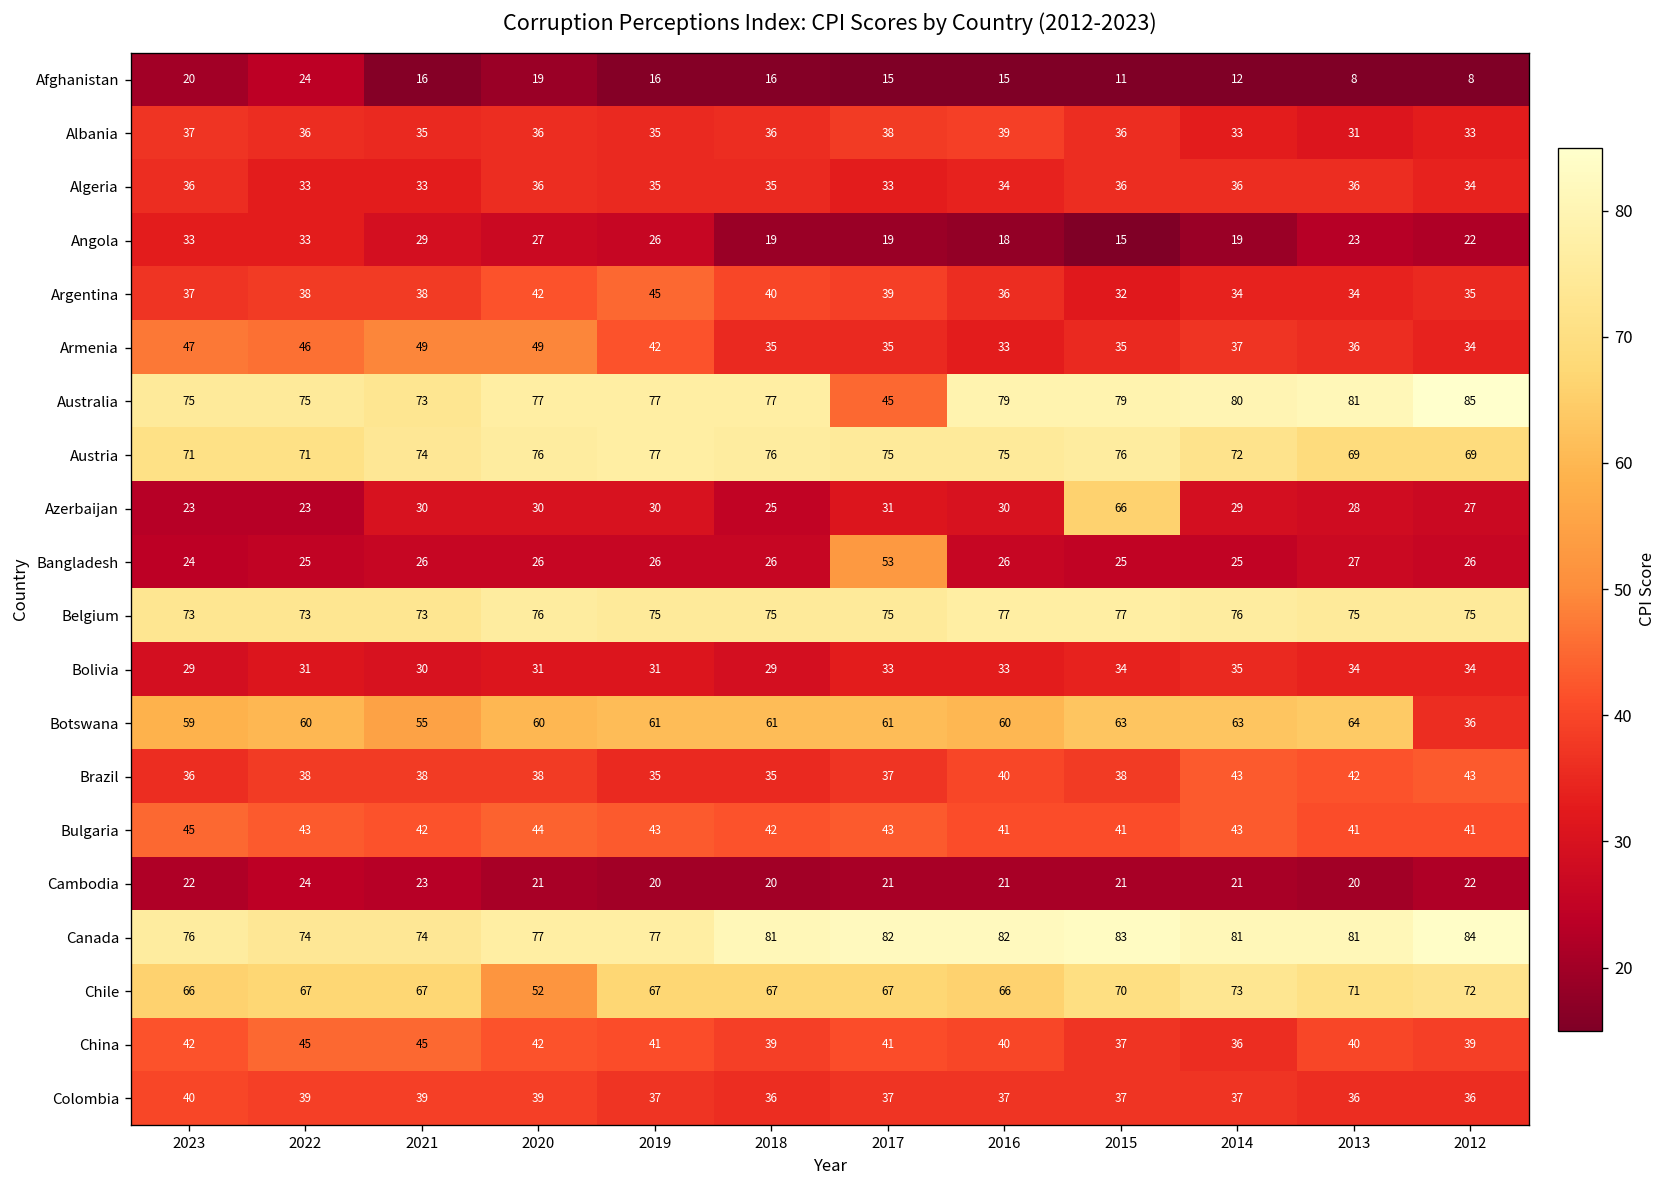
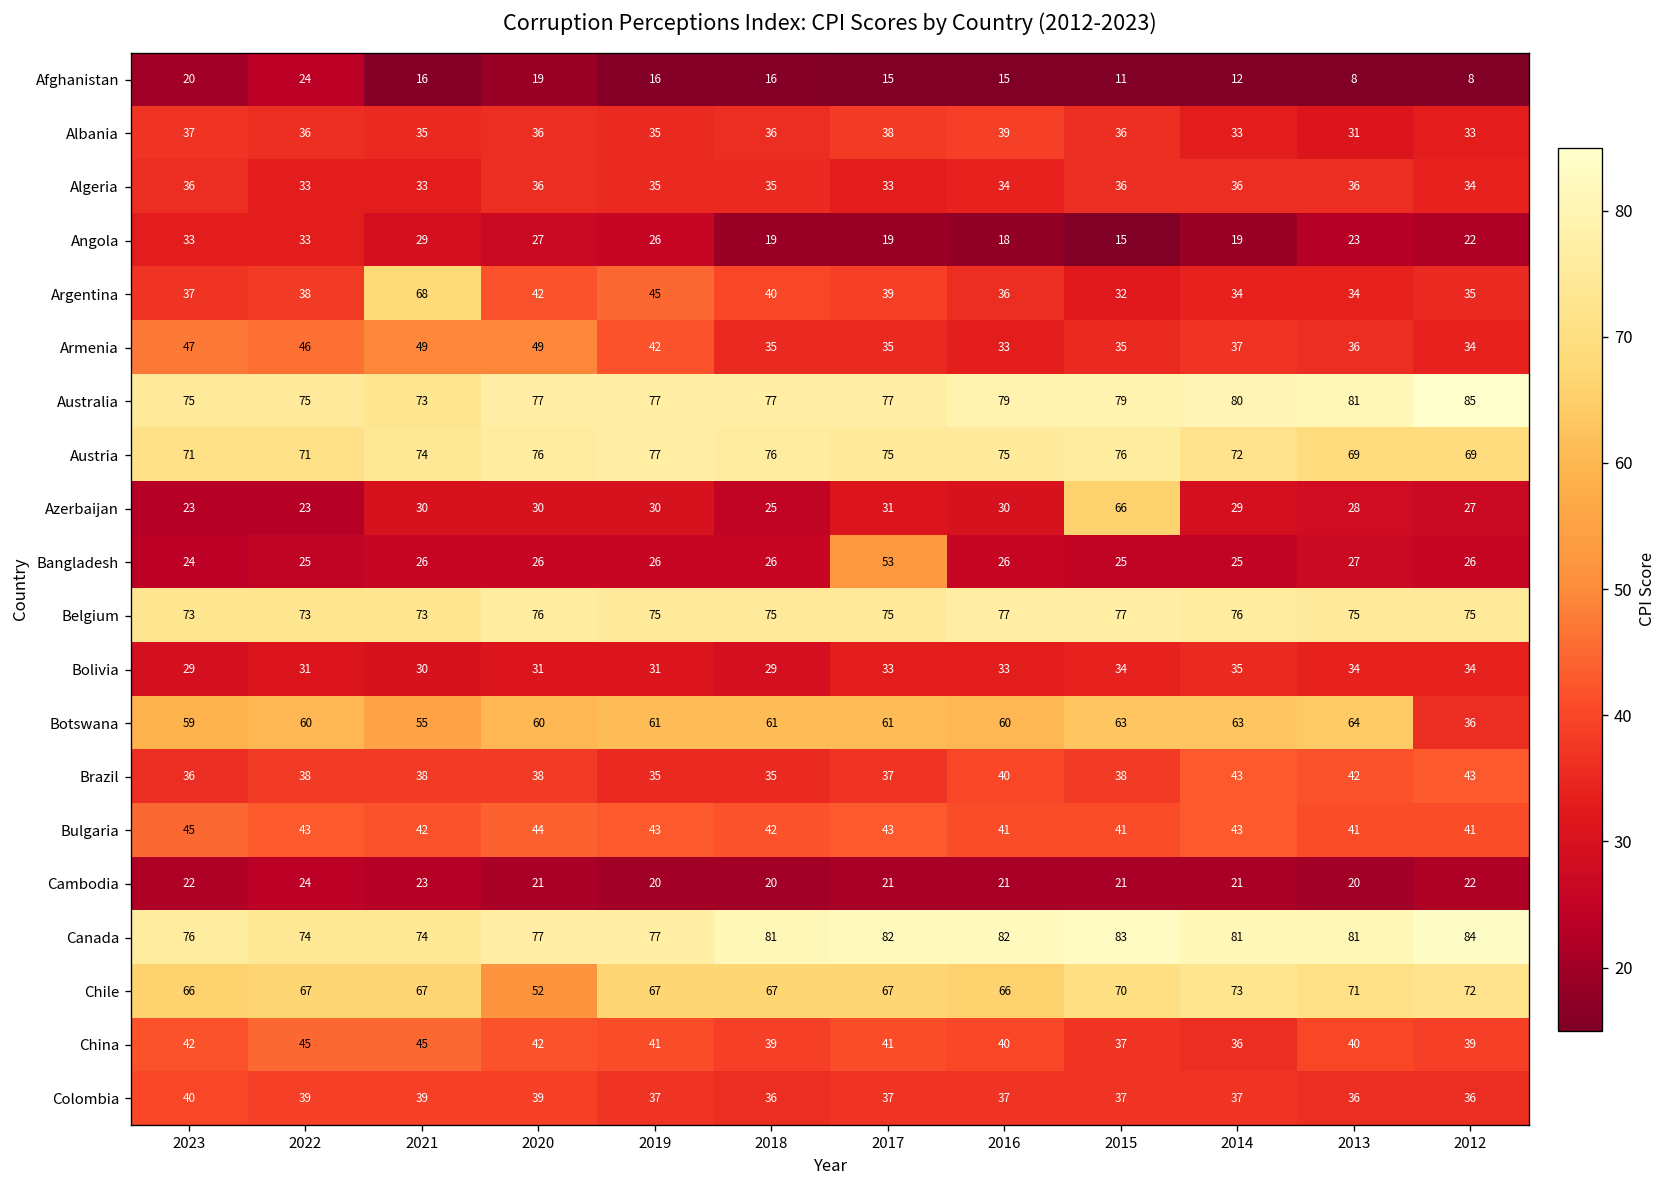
  {
    "Argentina": {
      "2023": 37,
      "2022": 38,
-     "2021": 38,
+     "2021": 68,
      "2020": 42,
      "2019": 45,
      "2018": 40,
      "2017": 39,
      "2016": 36,
      "2015": 32,
      "2014": 34,
      "2013": 34,
      "2012": 35
    },
    "Australia": {
      "2023": 75,
      "2022": 75,
      "2021": 73,
      "2020": 77,
      "2019": 77,
      "2018": 77,
-     "2017": 45,
+     "2017": 77,
      "2016": 79,
      "2015": 79,
      "2014": 80,
      "2013": 81,
      "2012": 85
    }
  }
